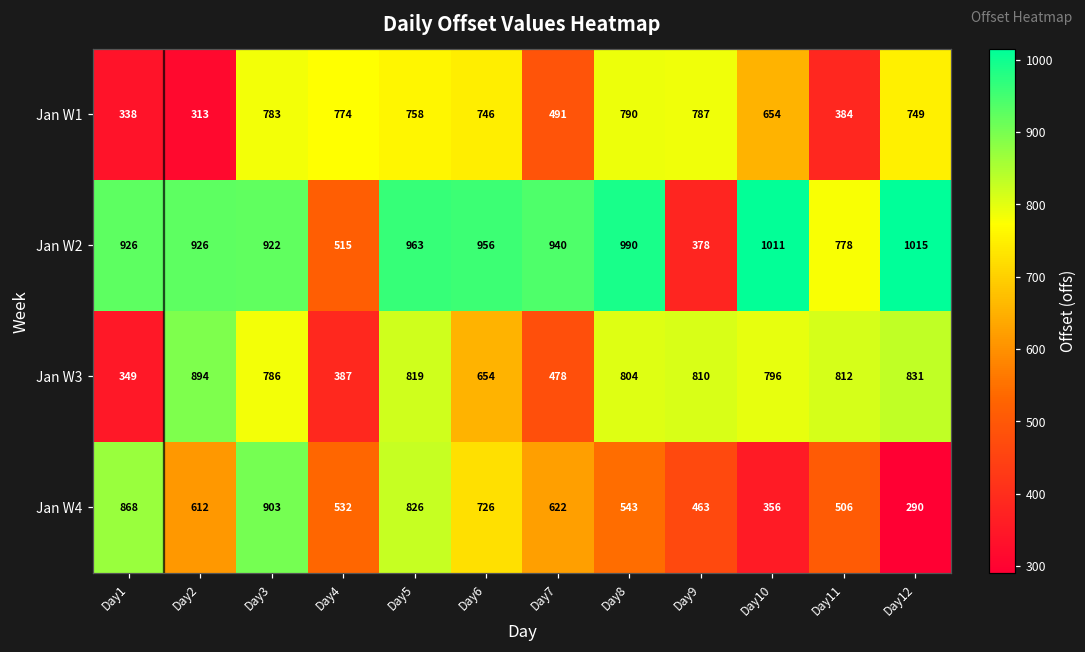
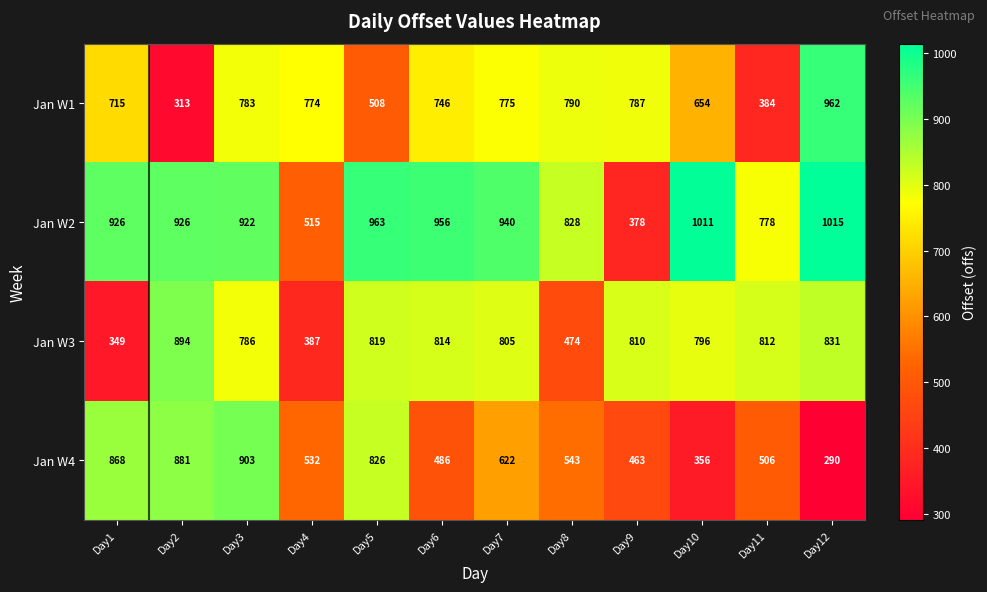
  {
    "Jan W1": {
-     "Day1": 338,
+     "Day1": 715,
      "Day2": 313,
      "Day3": 783,
      "Day4": 774,
-     "Day5": 758,
+     "Day5": 508,
      "Day6": 746,
-     "Day7": 491,
+     "Day7": 775,
      "Day8": 790,
      "Day9": 787,
      "Day10": 654,
      "Day11": 384,
-     "Day12": 749
+     "Day12": 962
    },
    "Jan W2": {
      "Day1": 926,
      "Day2": 926,
      "Day3": 922,
      "Day4": 515,
      "Day5": 963,
      "Day6": 956,
      "Day7": 940,
-     "Day8": 990,
+     "Day8": 828,
      "Day9": 378,
      "Day10": 1011,
      "Day11": 778,
      "Day12": 1015
    },
    "Jan W3": {
      "Day1": 349,
      "Day2": 894,
      "Day3": 786,
      "Day4": 387,
      "Day5": 819,
-     "Day6": 654,
-     "Day7": 478,
-     "Day8": 804,
+     "Day6": 814,
+     "Day7": 805,
+     "Day8": 474,
      "Day9": 810,
      "Day10": 796,
      "Day11": 812,
      "Day12": 831
    },
    "Jan W4": {
      "Day1": 868,
-     "Day2": 612,
+     "Day2": 881,
      "Day3": 903,
      "Day4": 532,
      "Day5": 826,
-     "Day6": 726,
+     "Day6": 486,
      "Day7": 622,
      "Day8": 543,
      "Day9": 463,
      "Day10": 356,
      "Day11": 506,
      "Day12": 290
    }
  }
